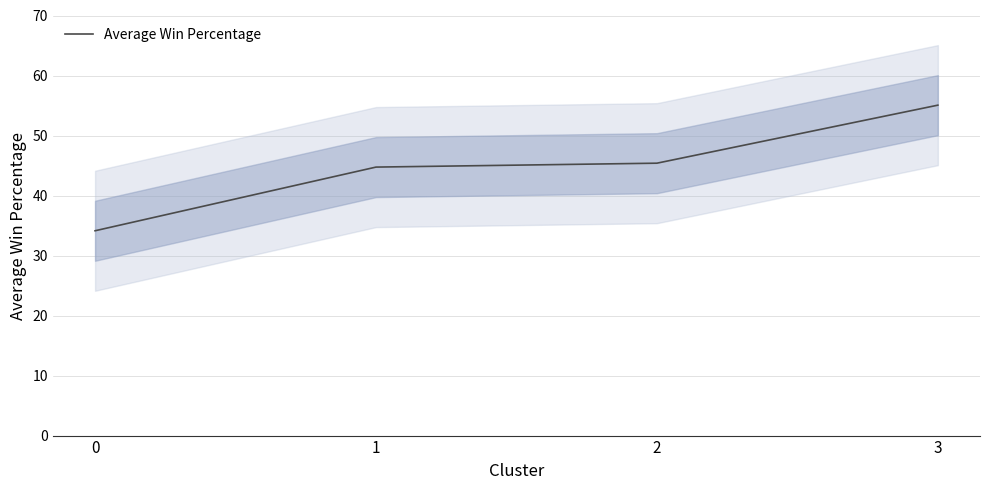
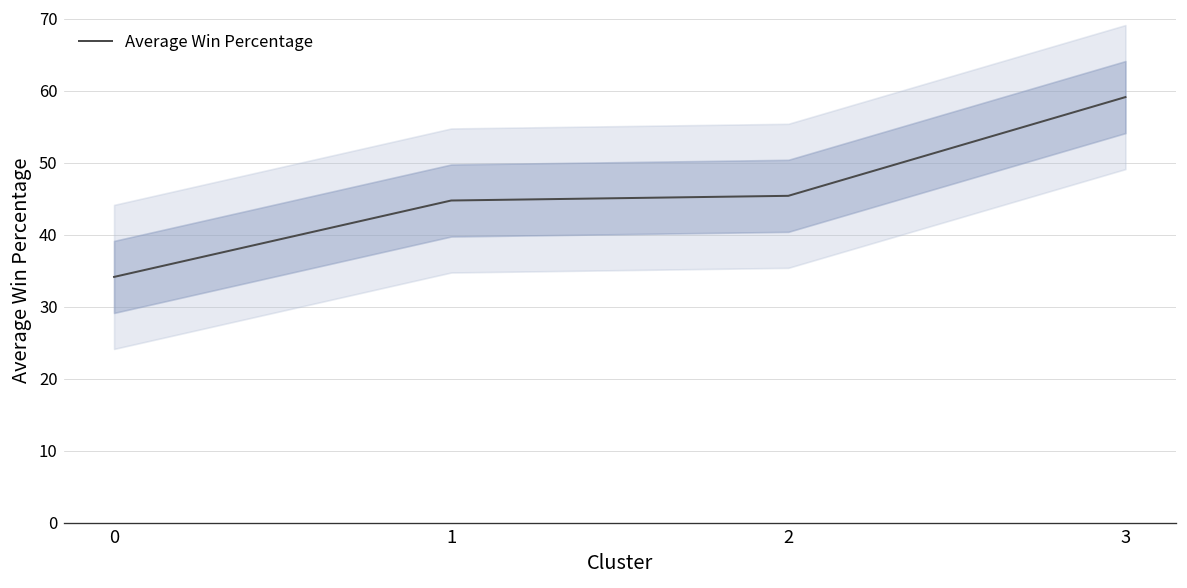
  {
    "Average Win Percentage": {
      "0": 34,
      "1": 45,
      "2": 45,
-     "3": 55
+     "3": 59
    }
  }
